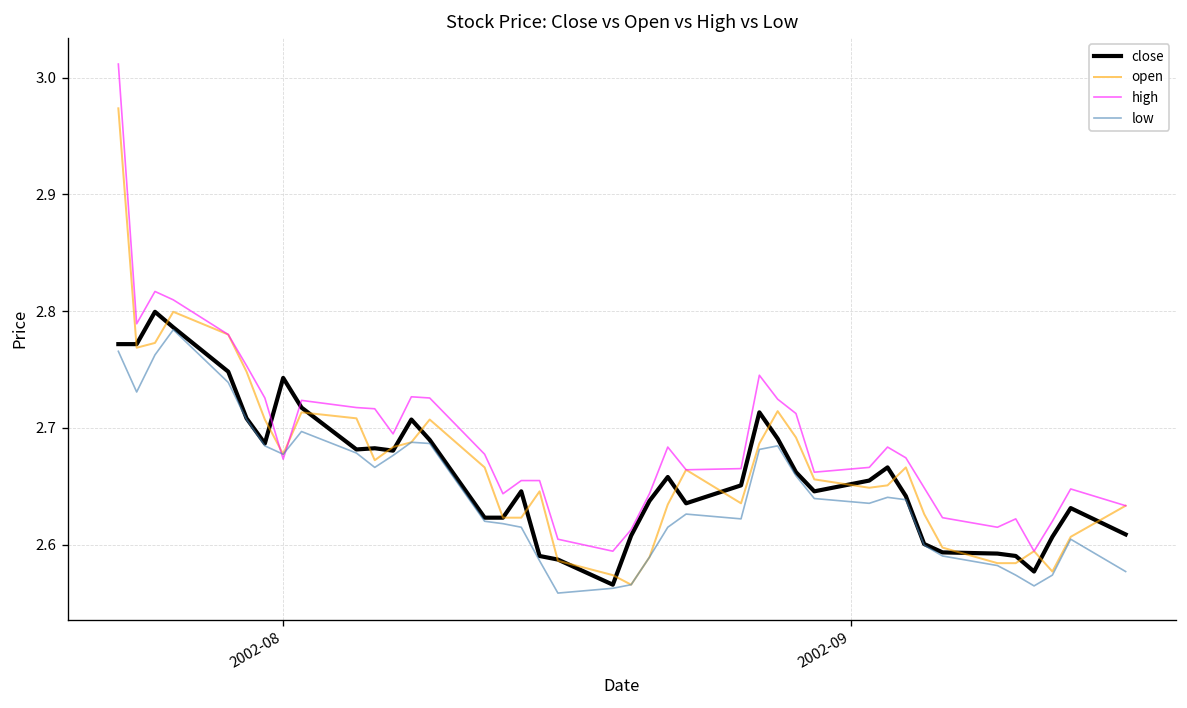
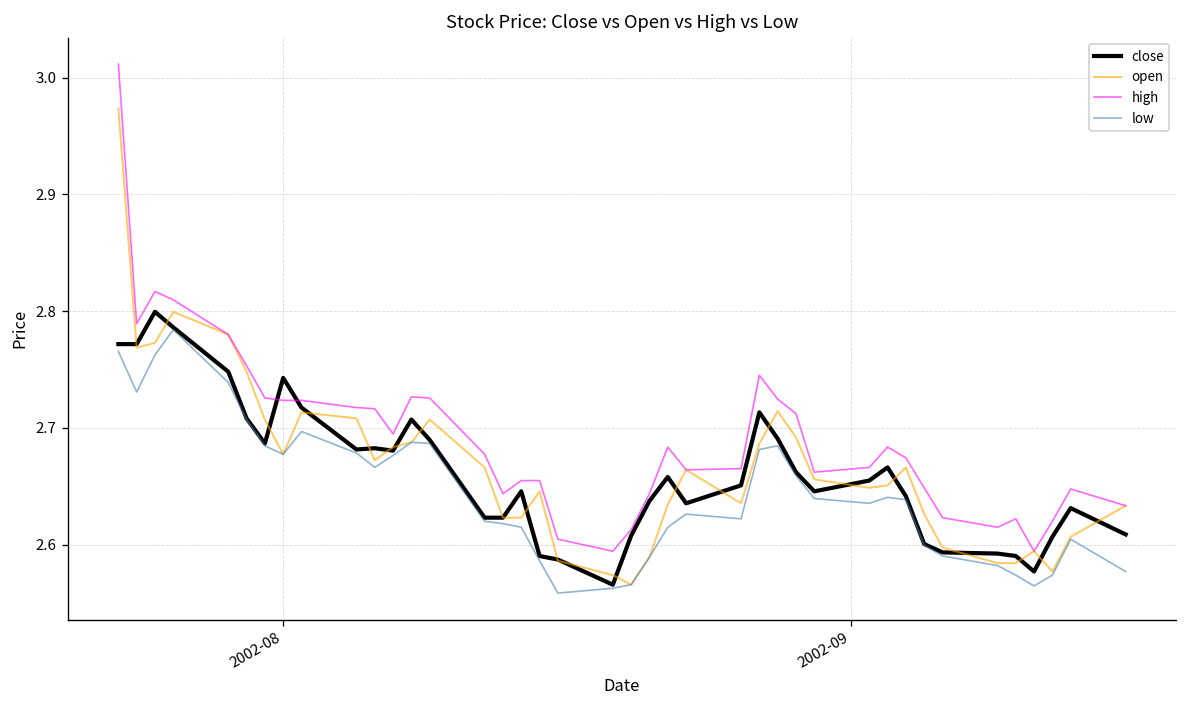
  {
    "close": {
      "2002-08": 2.74
    },
    "high": {
-     "2002-08": 2.67
+     "2002-08": 2.72
    }
  }
